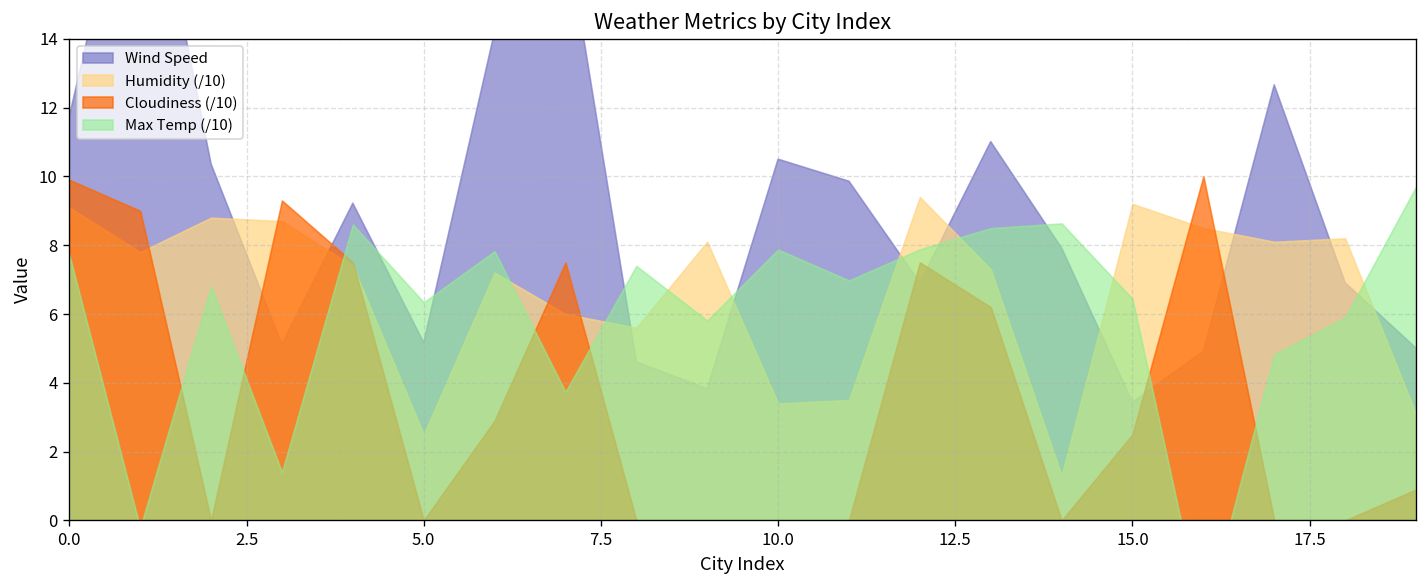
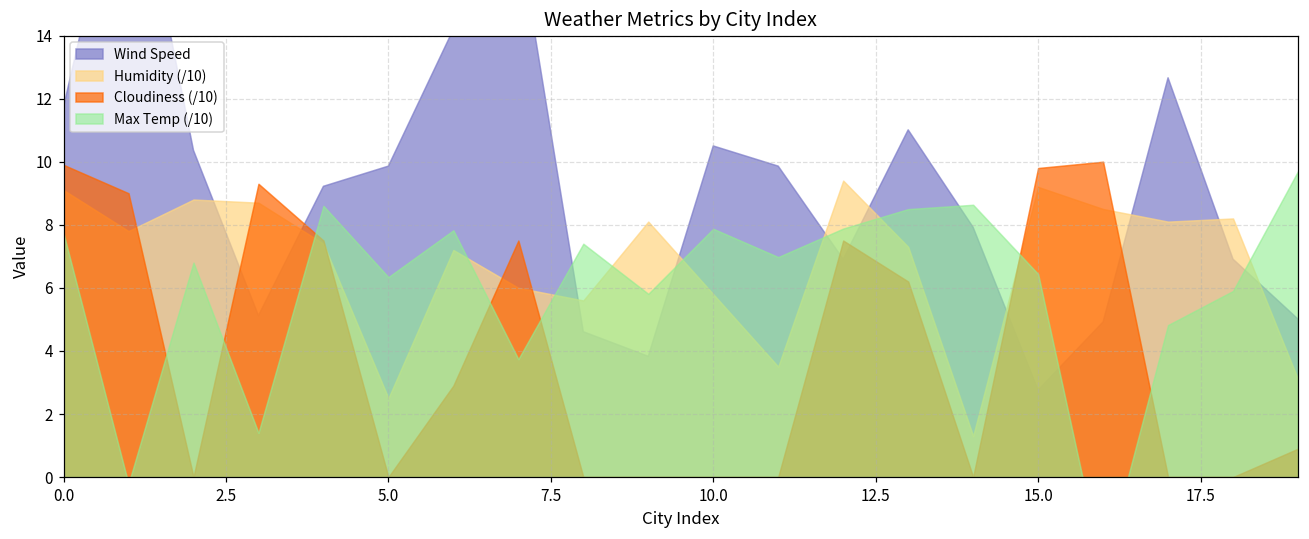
  {
    "Wind Speed": {
      "0.0": 11.7,
-     "5.0": 5.2,
+     "5.0": 9.9,
      "10.0": 10.5,
-     "15.0": 3.4
+     "15.0": 2.8
    },
    "Humidity (/10)": {
      "0.0": 9.1,
      "5.0": 2.5,
-     "10.0": 3.4,
+     "10.0": 5.8,
      "15.0": 9.2
    },
    "Cloudiness (/10)": {
      "0.0": 9.9,
      "5.0": 0.0,
      "10.0": 0.0,
-     "15.0": 2.5
+     "15.0": 9.8
    }
  }
